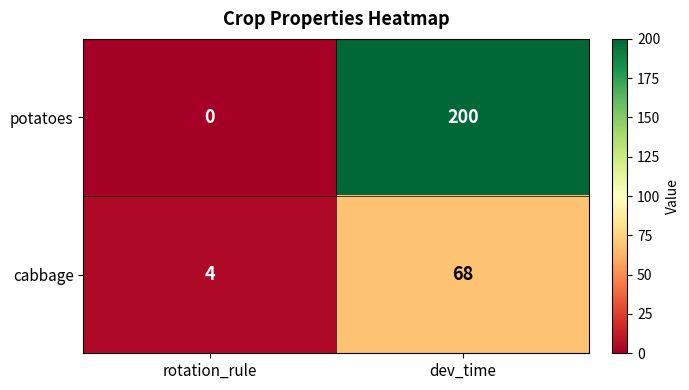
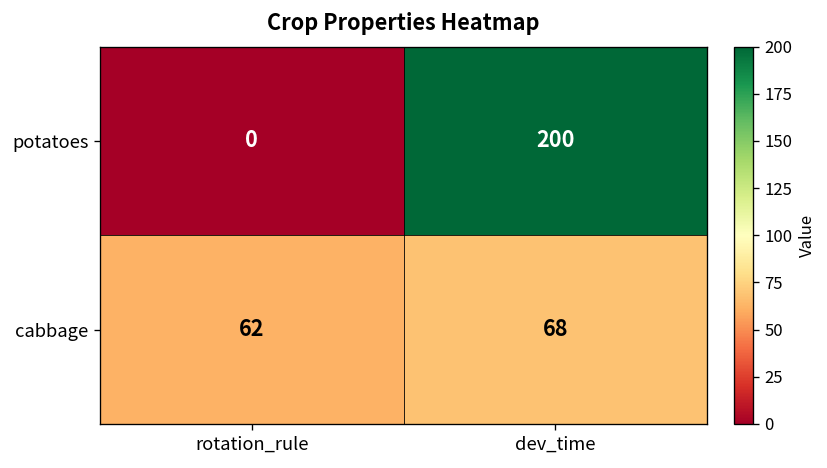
  {
    "potatoes": {
      "rotation_rule": 0,
      "dev_time": 200
    },
    "cabbage": {
-     "rotation_rule": 4,
+     "rotation_rule": 62,
      "dev_time": 68
    }
  }
